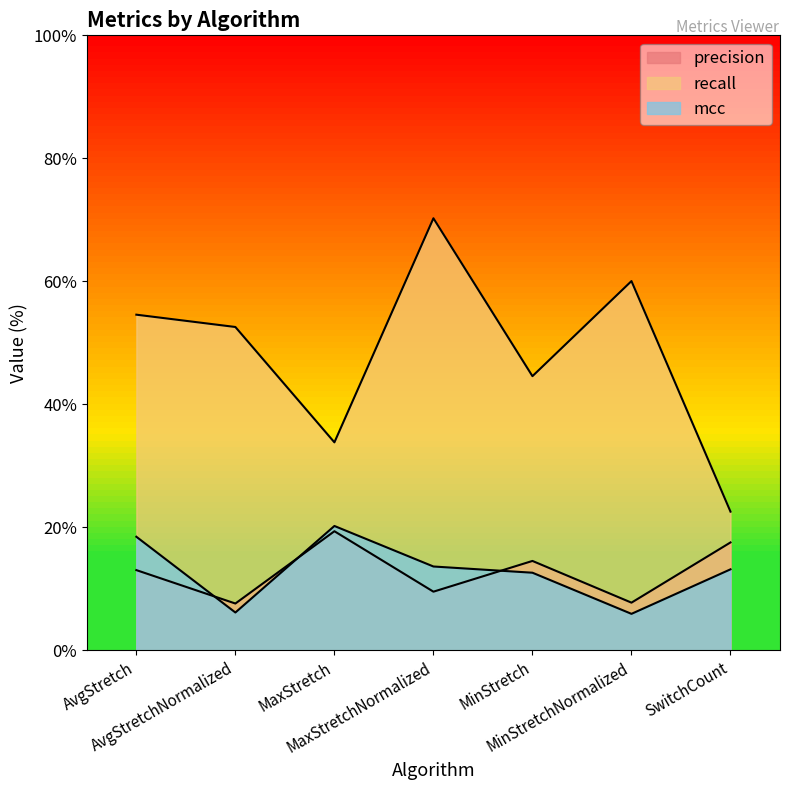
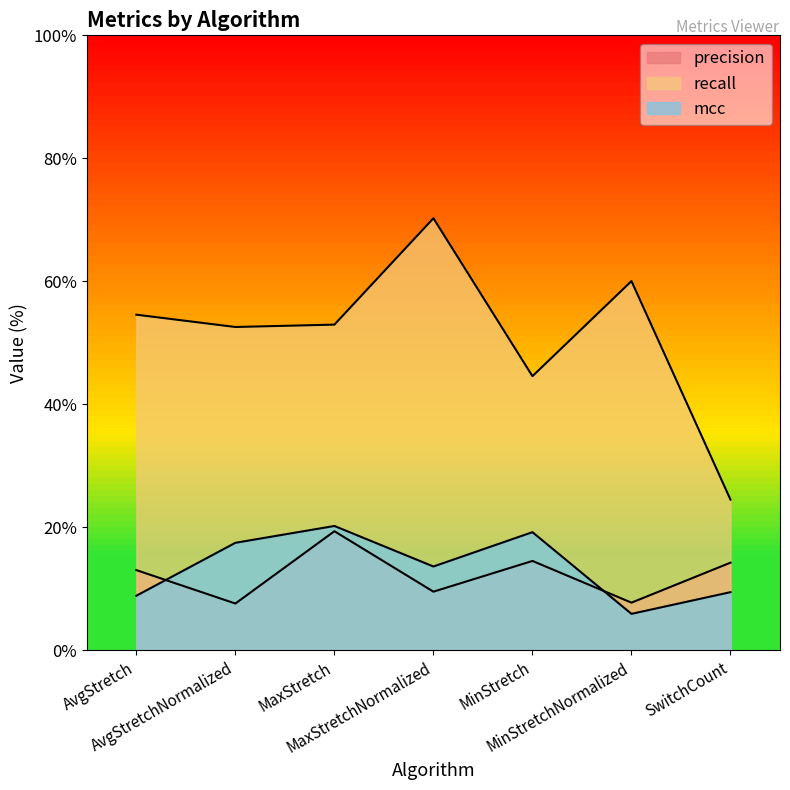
  {
    "precision": {
      "AvgStretch": "13%",
      "AvgStretchNormalized": "8%",
      "MaxStretch": "19%",
      "MaxStretchNormalized": "10%",
      "MinStretch": "15%",
      "MinStretchNormalized": "8%",
-     "SwitchCount": "18%"
+     "SwitchCount": "14%"
    },
    "recall": {
      "AvgStretch": "55%",
      "AvgStretchNormalized": "53%",
-     "MaxStretch": "34%",
+     "MaxStretch": "53%",
      "MaxStretchNormalized": "70%",
      "MinStretch": "45%",
      "MinStretchNormalized": "60%",
-     "SwitchCount": "23%"
+     "SwitchCount": "25%"
    },
    "mcc": {
-     "AvgStretch": "18%",
-     "AvgStretchNormalized": "6%",
+     "AvgStretch": "9%",
+     "AvgStretchNormalized": "17%",
      "MaxStretch": "20%",
      "MaxStretchNormalized": "14%",
-     "MinStretch": "13%",
+     "MinStretch": "19%",
      "MinStretchNormalized": "6%",
-     "SwitchCount": "13%"
+     "SwitchCount": "9%"
    }
  }
